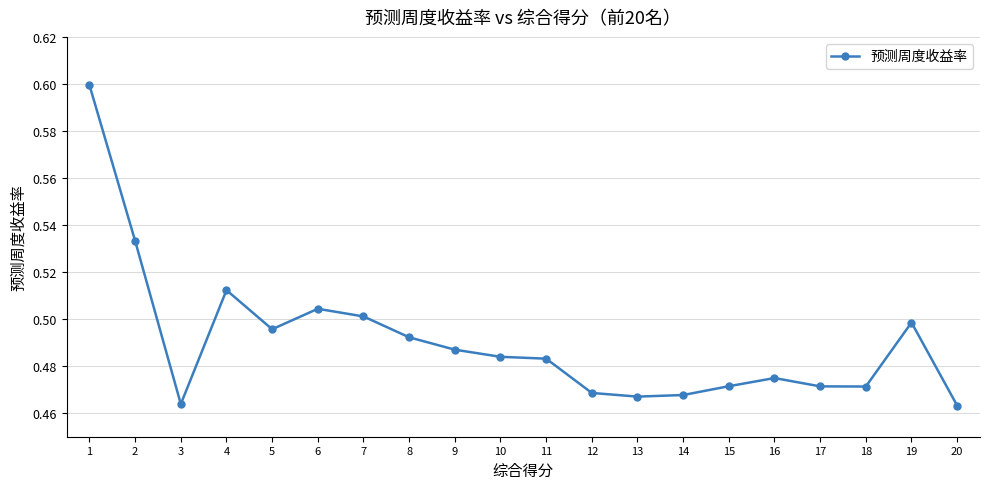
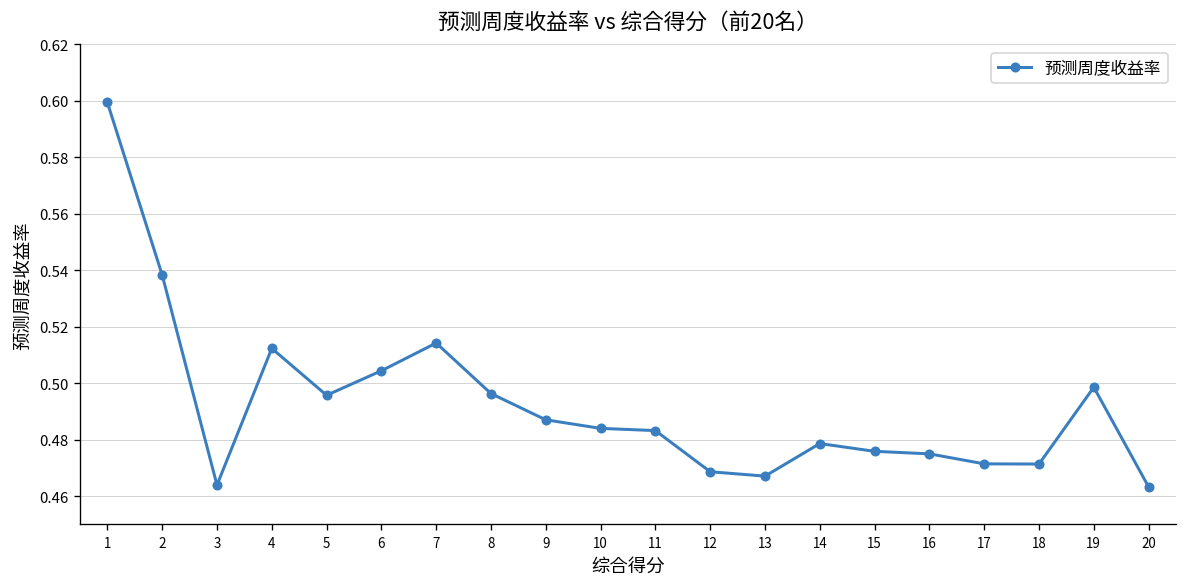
  {
    "1": 0.599,
-   "2": 0.533,
+   "2": 0.538,
    "3": 0.464,
    "4": 0.512,
    "5": 0.496,
    "6": 0.504,
-   "7": 0.501,
-   "8": 0.492,
+   "7": 0.514,
+   "8": 0.496,
    "9": 0.487,
    "10": 0.484,
    "11": 0.483,
    "12": 0.469,
    "13": 0.467,
-   "14": 0.468,
-   "15": 0.471,
+   "14": 0.479,
+   "15": 0.476,
    "16": 0.475,
    "17": 0.471,
    "18": 0.471,
    "19": 0.499,
    "20": 0.463
  }
